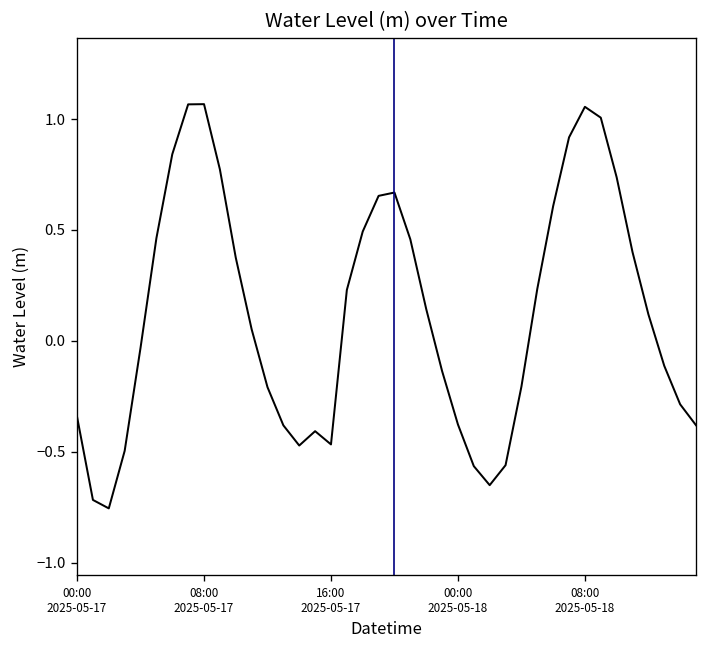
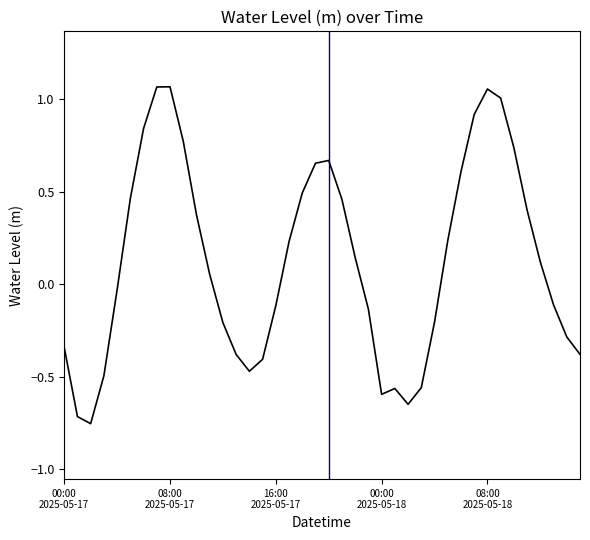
  {
    "00:00 2025-05-17": -0.34,
    "08:00 2025-05-17": 1.07,
-   "16:00 2025-05-17": -0.47,
-   "00:00 2025-05-18": -0.38,
+   "16:00 2025-05-17": -0.12,
+   "00:00 2025-05-18": -0.60,
    "08:00 2025-05-18": 1.06
  }
